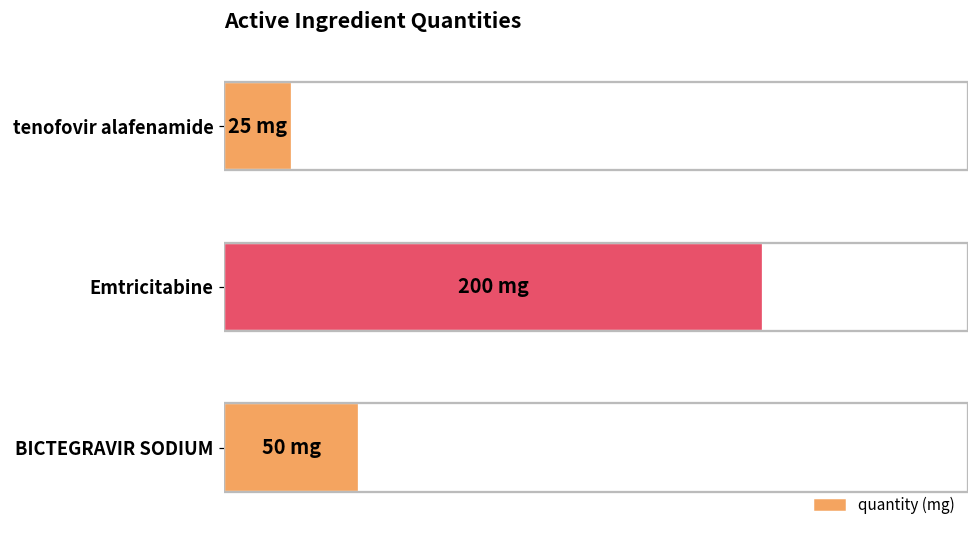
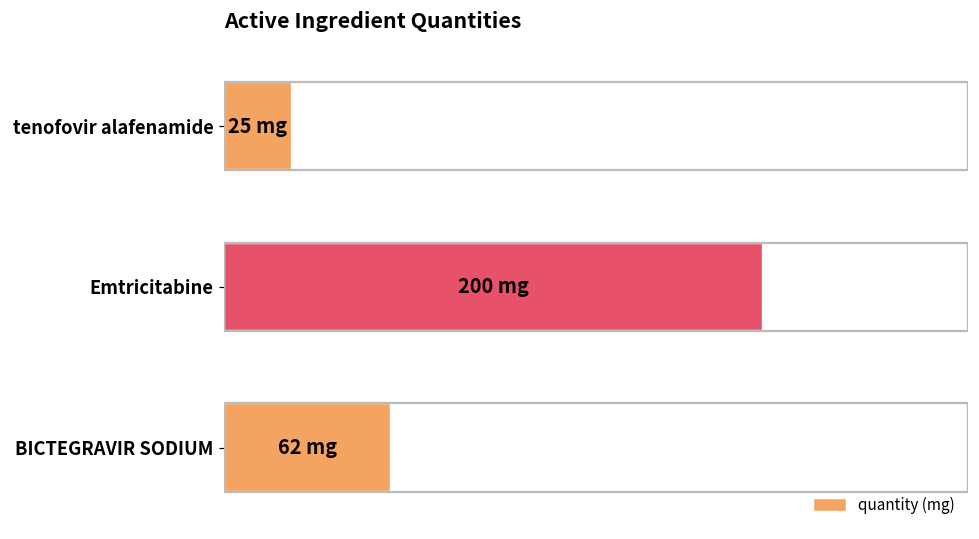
  {
    "tenofovir alafenamide": 25,
    "Emtricitabine": 200,
-   "BICTEGRAVIR SODIUM": 50
+   "BICTEGRAVIR SODIUM": 62
  }
